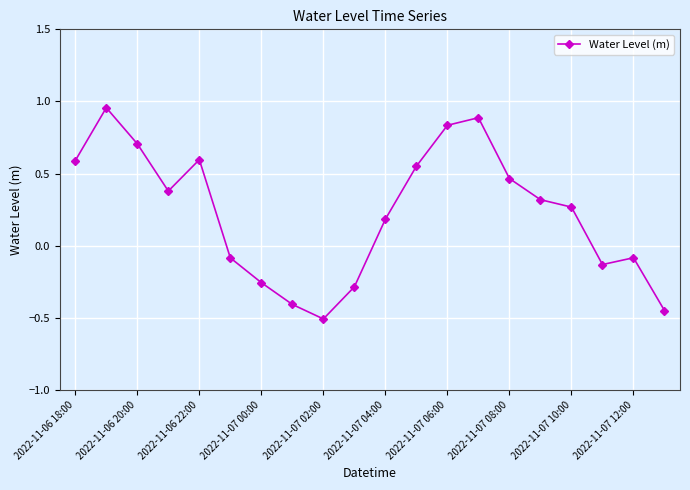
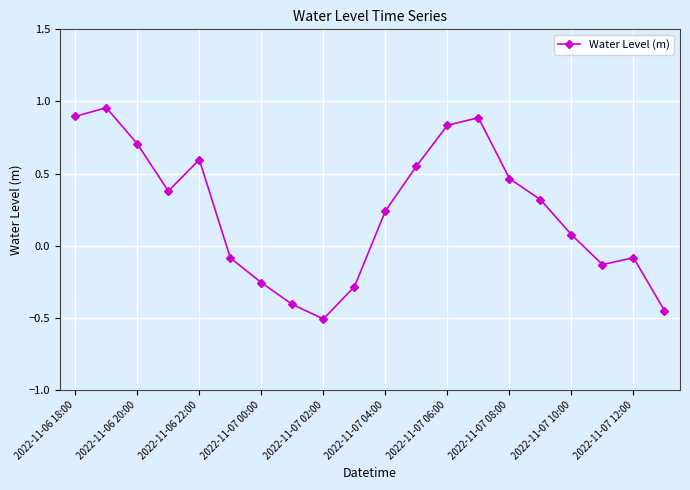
  {
-   "2022-11-06 18:00": 0.59,
+   "2022-11-06 18:00": 0.90,
    "2022-11-06 20:00": 0.71,
    "2022-11-06 22:00": 0.60,
    "2022-11-07 00:00": -0.26,
    "2022-11-07 02:00": -0.51,
-   "2022-11-07 04:00": 0.18,
+   "2022-11-07 04:00": 0.24,
    "2022-11-07 06:00": 0.83,
    "2022-11-07 08:00": 0.47,
-   "2022-11-07 10:00": 0.27,
+   "2022-11-07 10:00": 0.08,
    "2022-11-07 12:00": -0.08
  }
